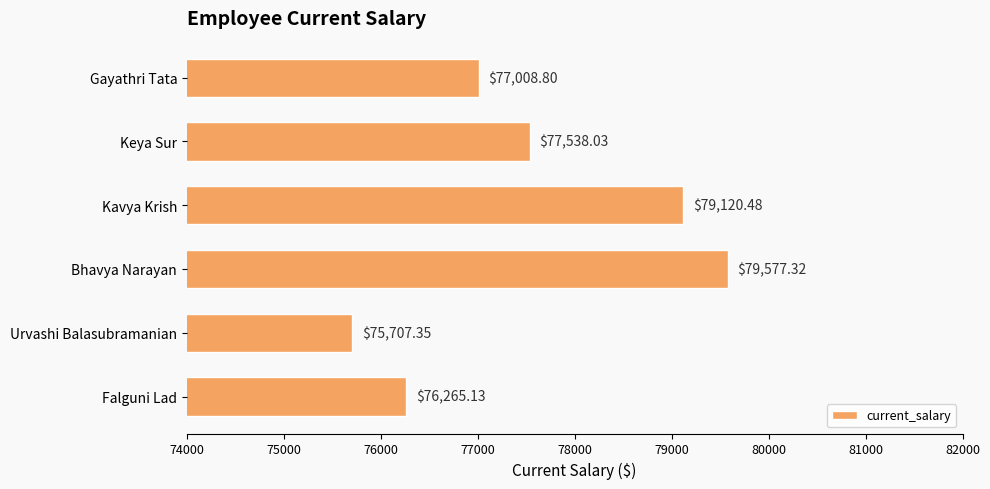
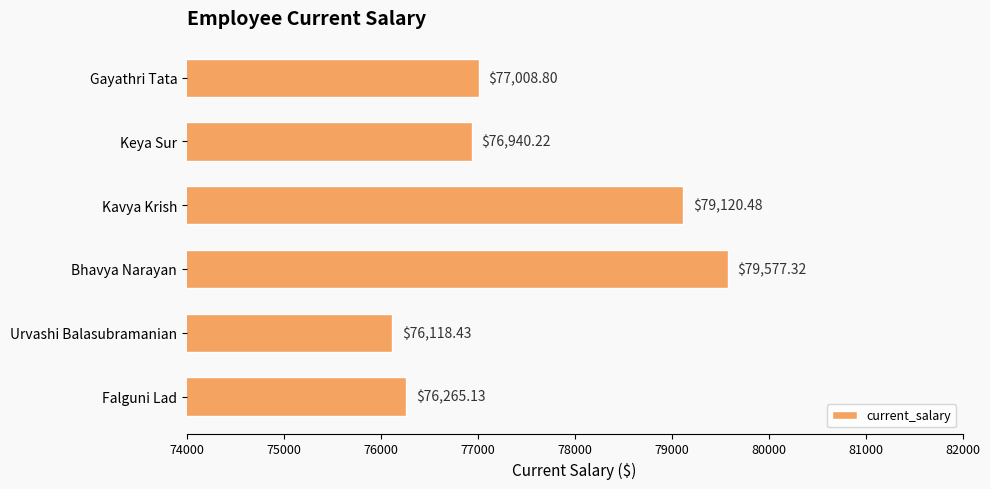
  {
    "Gayathri Tata": "$77,008.80",
-   "Keya Sur": "$77,538.03",
+   "Keya Sur": "$76,940.22",
    "Kavya Krish": "$79,120.48",
    "Bhavya Narayan": "$79,577.32",
-   "Urvashi Balasubramanian": "$75,707.35",
+   "Urvashi Balasubramanian": "$76,118.43",
    "Falguni Lad": "$76,265.13"
  }
